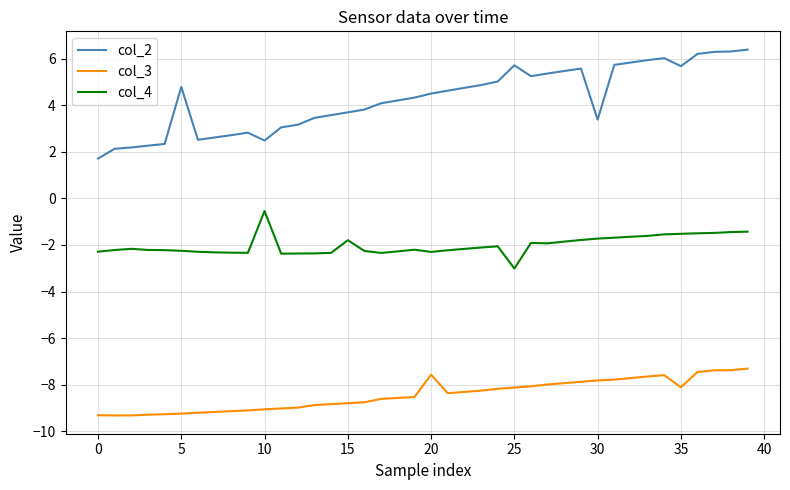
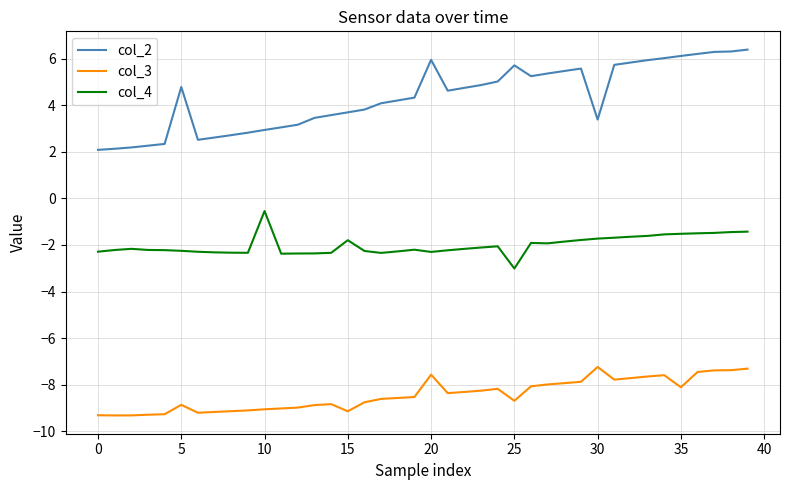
  {
    "col_2": {
-     "0": 1.7,
+     "0": 2.1,
      "5": 4.8,
-     "10": 2.5,
+     "10": 2.9,
      "15": 3.7,
-     "20": 4.5,
+     "20": 5.9,
      "25": 5.7,
      "30": 3.4,
-     "35": 5.7
+     "35": 6.1
    },
    "col_3": {
      "0": -9.3,
-     "5": -9.2,
+     "5": -8.9,
      "10": -9.1,
-     "15": -8.8,
+     "15": -9.1,
      "20": -7.6,
-     "25": -8.1,
-     "30": -7.8,
+     "25": -8.7,
+     "30": -7.2,
      "35": -8.1
    },
    "col_4": {
      "0": -2.3,
      "5": -2.3,
      "10": -0.5,
      "15": -1.8,
      "20": -2.3,
      "25": -3.0,
      "30": -1.7,
      "35": -1.5
    }
  }
